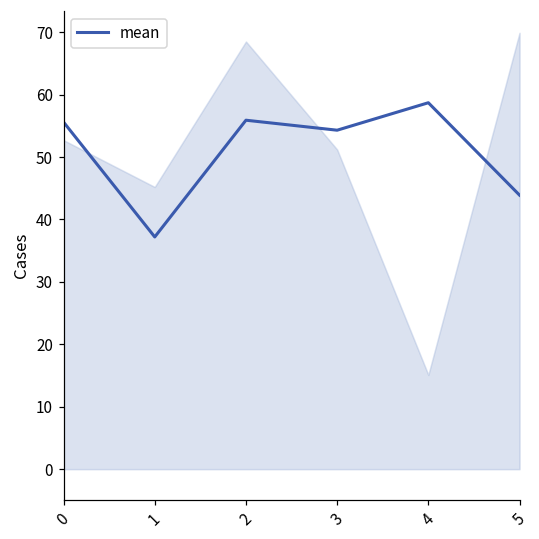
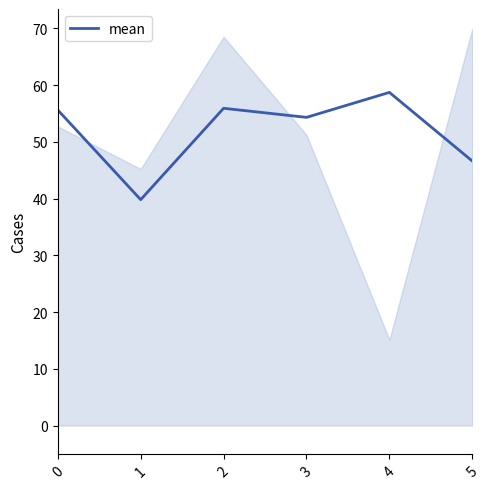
  {
    "mean": {
      "0": 56,
-     "1": 37,
+     "1": 40,
      "2": 56,
      "3": 54,
      "4": 59,
-     "5": 44
+     "5": 47
    }
  }
